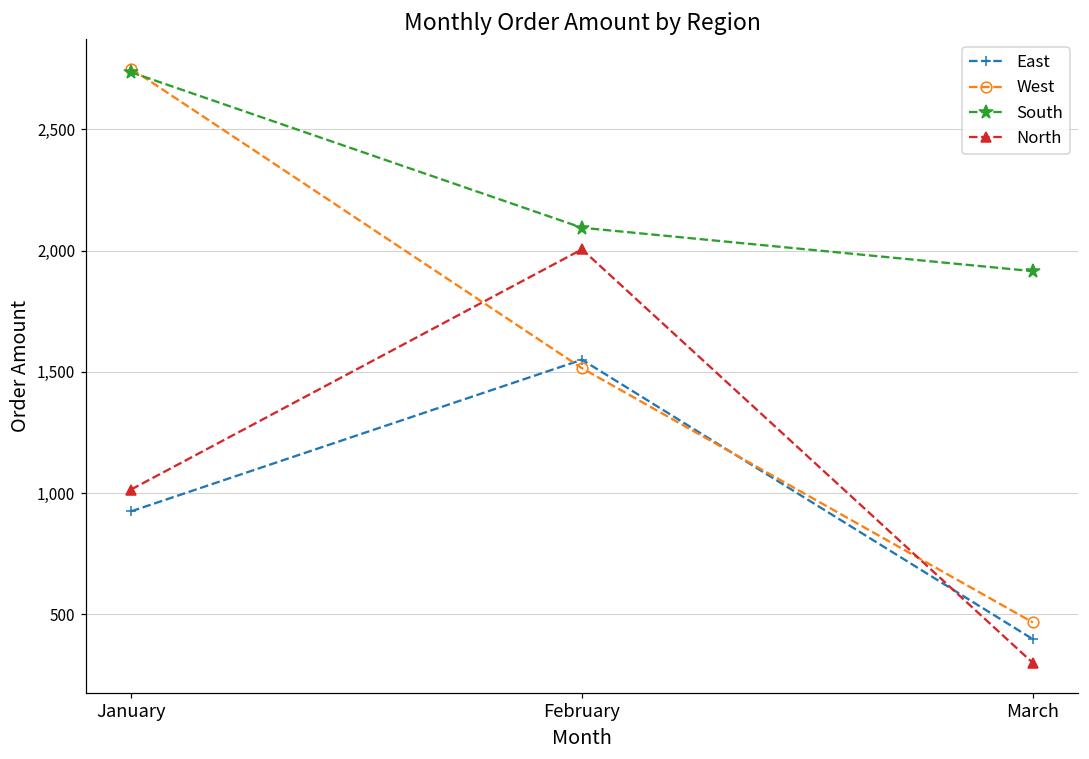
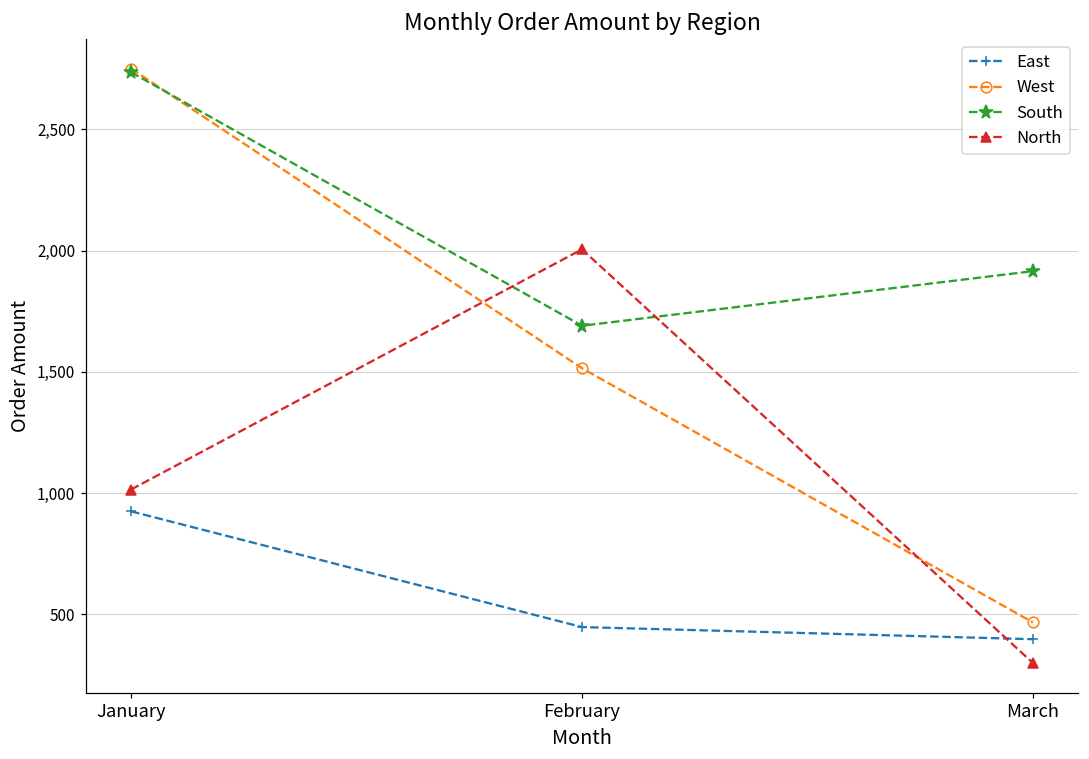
  {
    "East": {
      "January": "930",
-     "February": "1,550",
+     "February": "450",
      "March": "400"
    },
    "West": {
      "January": "2,750",
      "February": "1,520",
      "March": "470"
    },
    "South": {
      "January": "2,740",
-     "February": "2,090",
+     "February": "1,690",
      "March": "1,920"
    },
    "North": {
      "January": "1,020",
      "February": "2,010",
      "March": "300"
    }
  }
